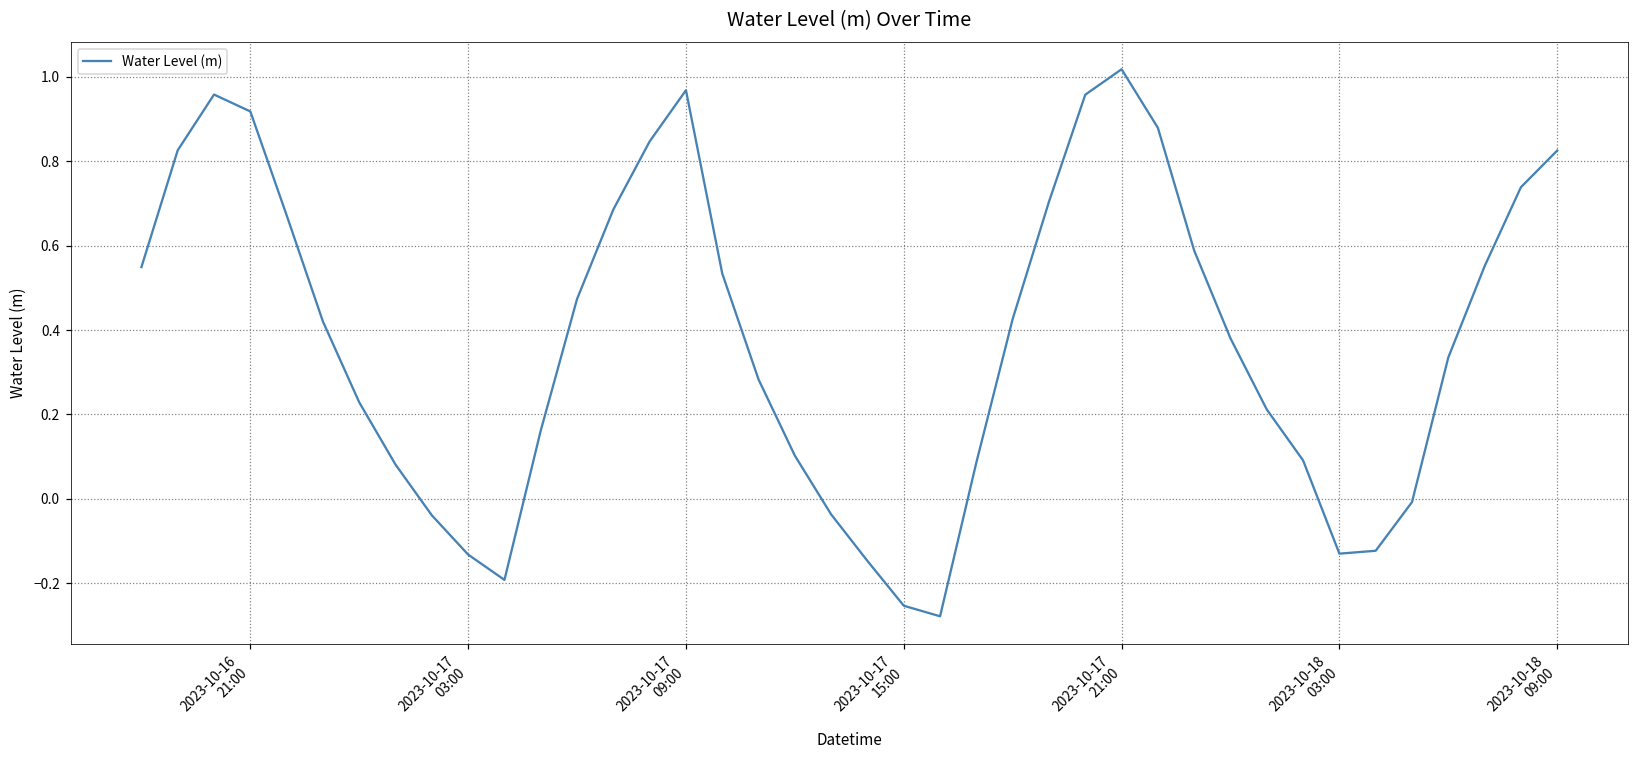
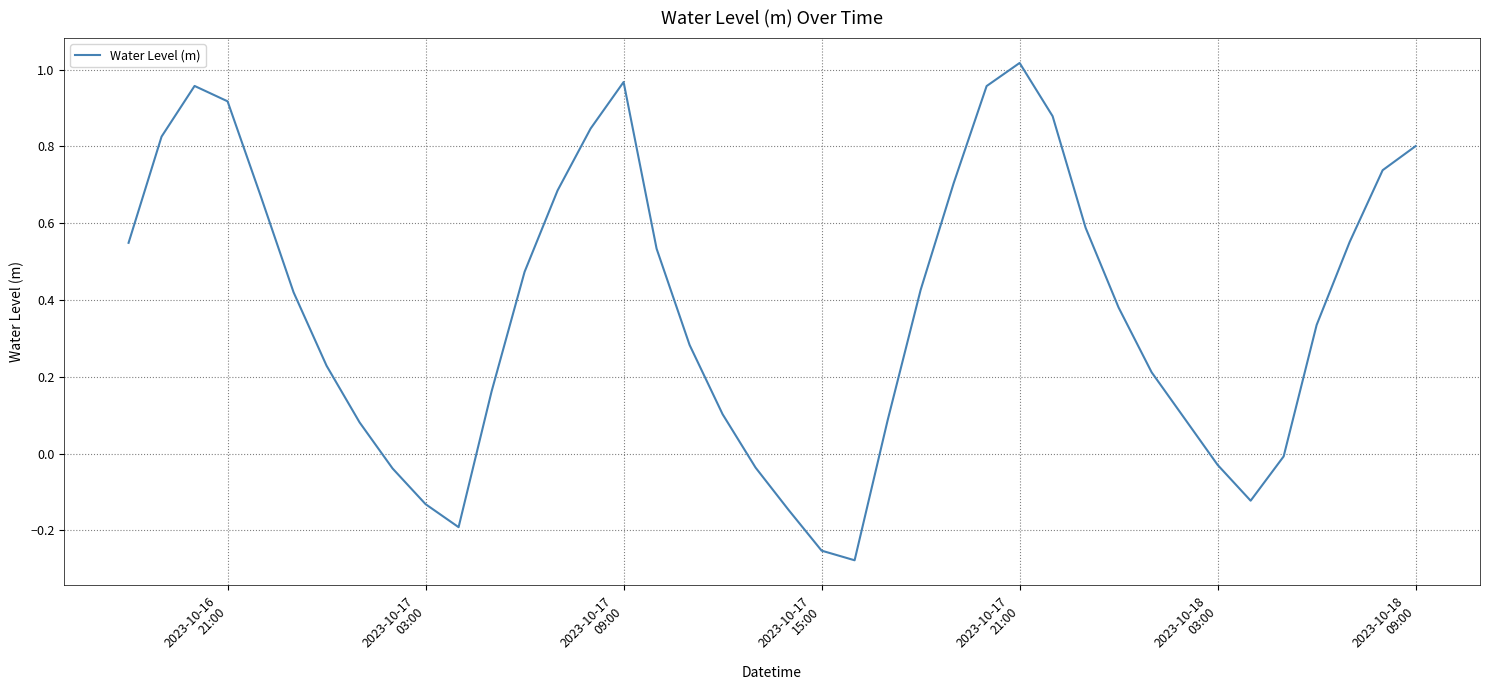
  {
    "2023-10-16 21:00": 0.92,
    "2023-10-17 03:00": -0.13,
    "2023-10-17 09:00": 0.97,
    "2023-10-17 15:00": -0.25,
    "2023-10-17 21:00": 1.02,
-   "2023-10-18 03:00": -0.13,
-   "2023-10-18 09:00": 0.82
+   "2023-10-18 03:00": -0.03,
+   "2023-10-18 09:00": 0.80
  }
